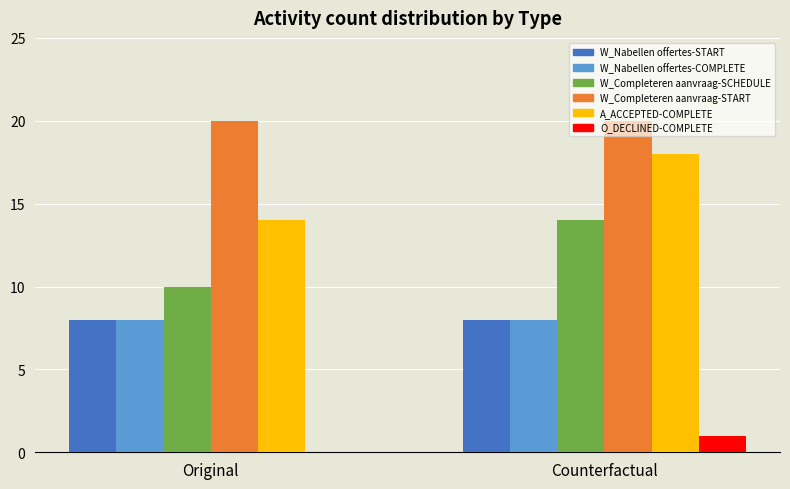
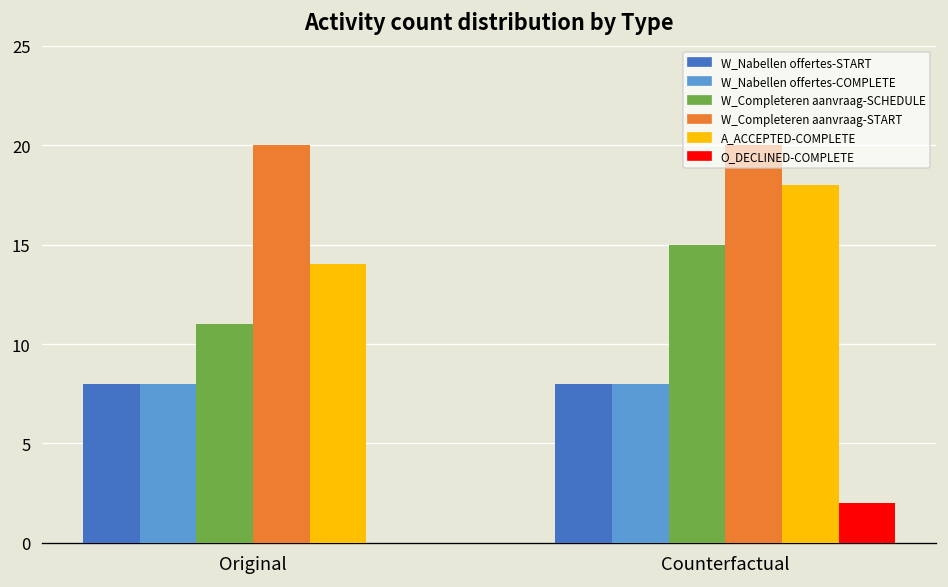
  {
    "W_Completeren aanvraag-SCHEDULE": {
-     "Original": 10,
-     "Counterfactual": 14
+     "Original": 11,
+     "Counterfactual": 15
    },
    "W_Completeren aanvraag-START": {
      "Original": 20
    },
    "A_ACCEPTED-COMPLETE": {
      "Original": 14,
      "Counterfactual": 18
    },
    "O_DECLINED-COMPLETE": {
      "Original": 0,
-     "Counterfactual": 1
+     "Counterfactual": 2
    }
  }
